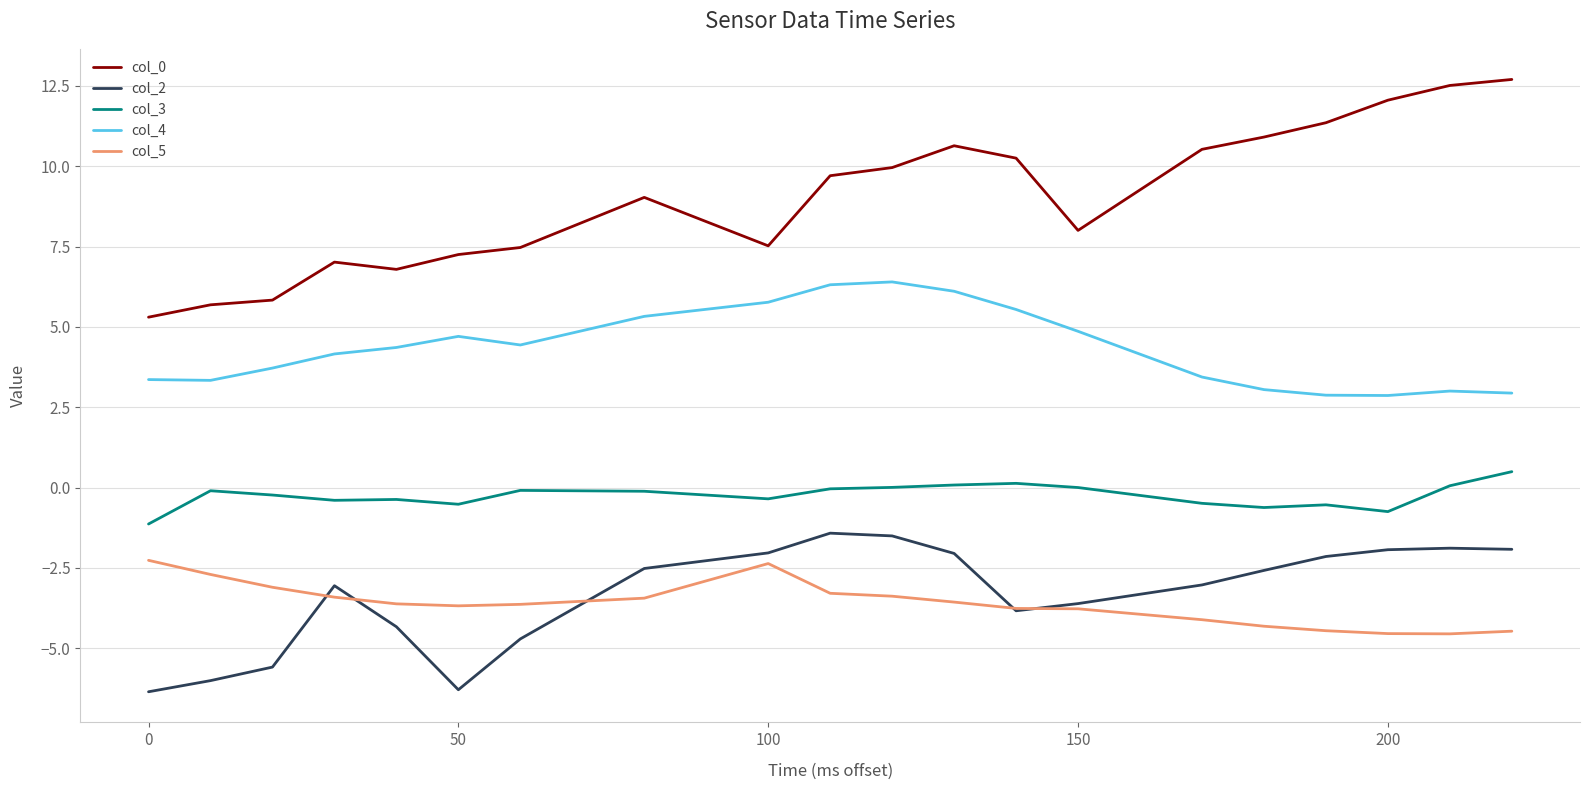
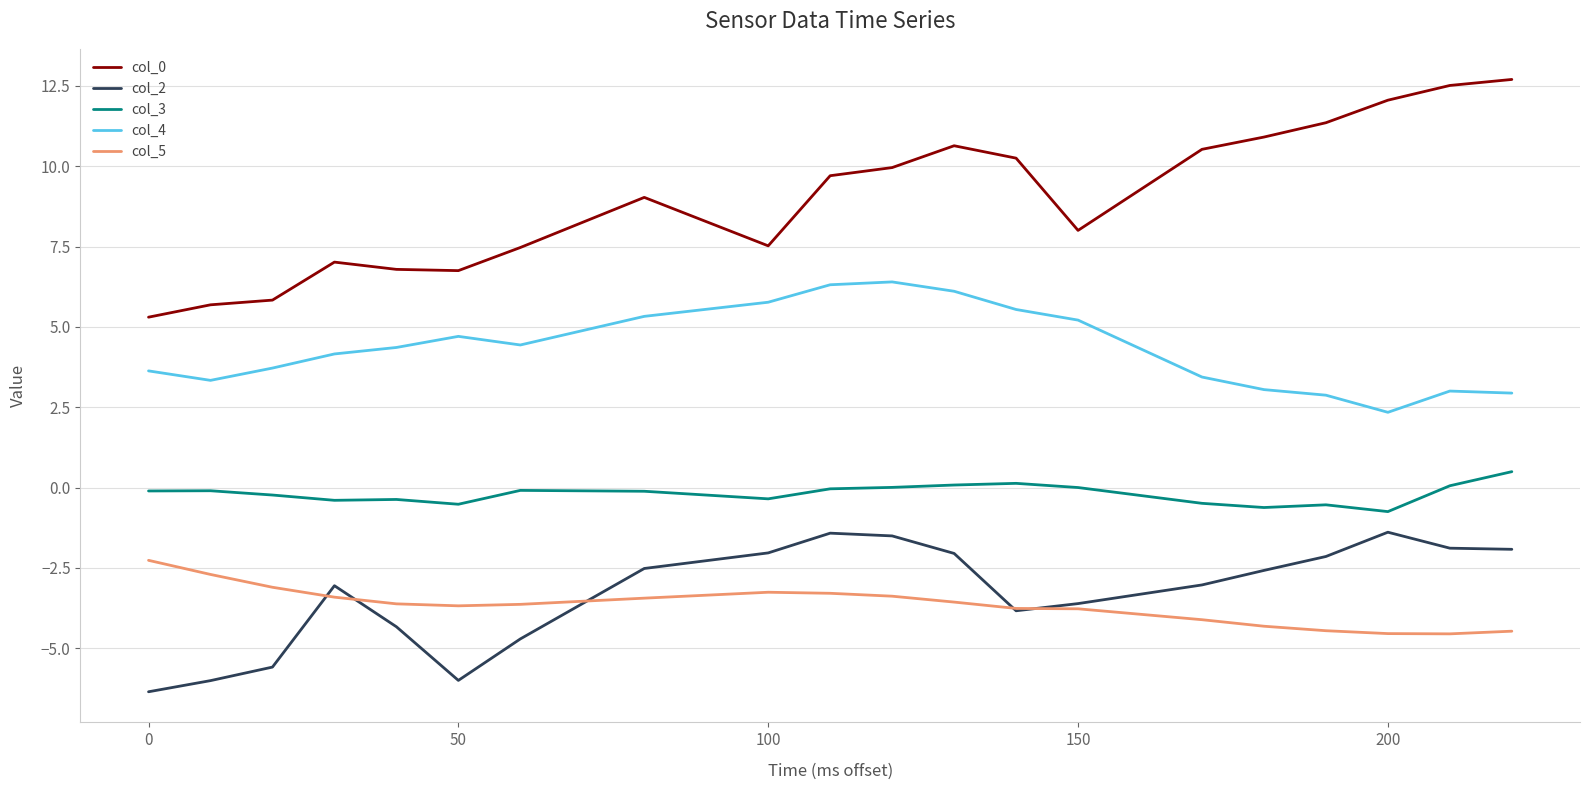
  {
    "col_0": {
      "0": 5.3,
-     "50": 7.3,
+     "50": 6.8,
      "100": 7.5,
      "150": 8.0,
      "200": 12.1
    },
    "col_2": {
      "0": -6.4,
-     "50": -6.3,
+     "50": -6.0,
      "100": -2.0,
      "150": -3.6,
-     "200": -1.9
+     "200": -1.4
    },
    "col_3": {
-     "0": -1.1,
+     "0": -0.1,
      "50": -0.5,
      "100": -0.4,
      "150": 0.0,
      "200": -0.8
    },
    "col_4": {
-     "0": 3.4,
+     "0": 3.6,
      "50": 4.7,
      "100": 5.8,
-     "150": 4.9,
-     "200": 2.9
+     "150": 5.2,
+     "200": 2.3
    },
    "col_5": {
      "0": -2.3,
      "50": -3.7,
-     "100": -2.4,
+     "100": -3.3,
      "150": -3.8,
      "200": -4.5
    }
  }
